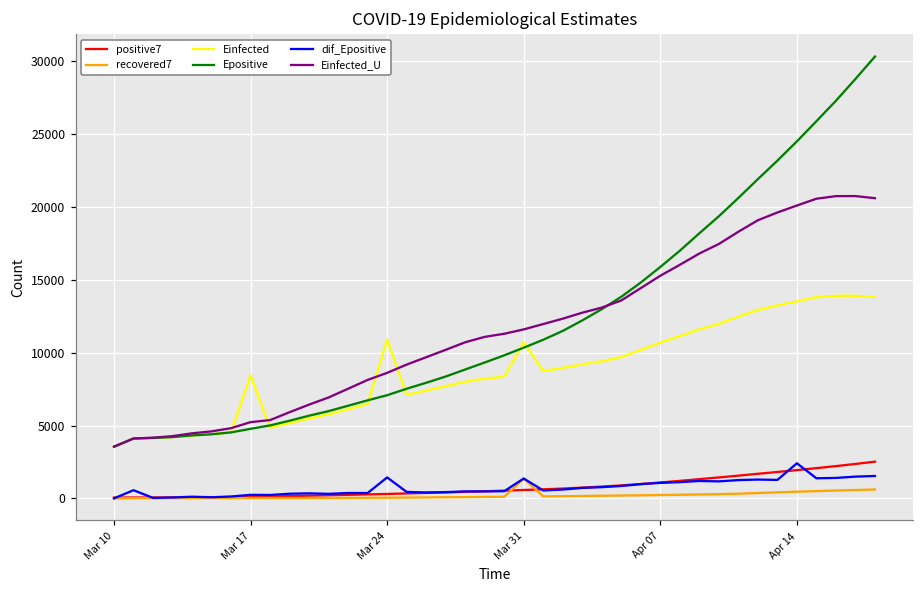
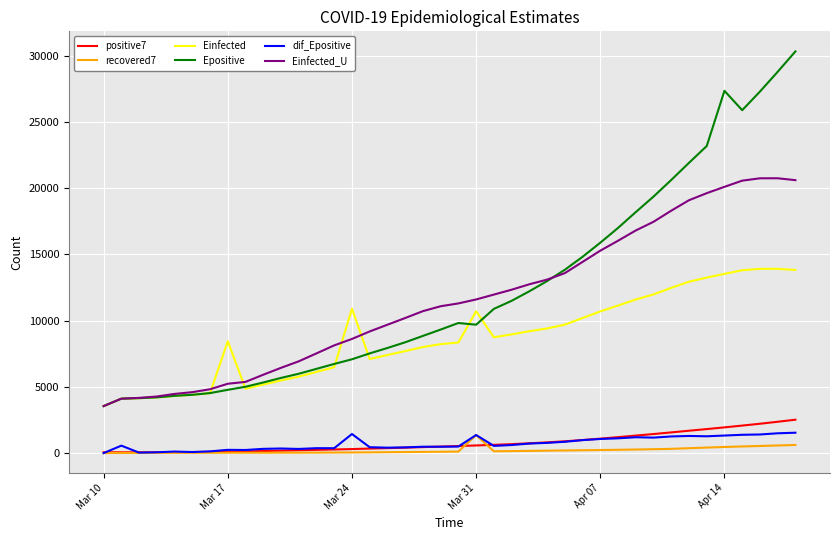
  {
    "positive7": {
      "Mar 24": 300,
      "Mar 31": 600,
      "Apr 14": 1900
    },
    "recovered7": {
      "Mar 24": 0,
      "Apr 07": 200,
      "Apr 14": 500
    },
    "Einfected": {
      "Mar 17": 8500,
      "Mar 24": 10900,
      "Mar 31": 10700,
      "Apr 07": 10700,
      "Apr 14": 13500
    },
    "Epositive": {
      "Mar 17": 4800,
      "Mar 24": 7100,
-     "Mar 31": 10300,
+     "Mar 31": 9700,
      "Apr 07": 15900,
-     "Apr 14": 24500
+     "Apr 14": 27400
    },
    "dif_Epositive": {
      "Mar 24": 1400,
-     "Apr 14": 2400
+     "Apr 14": 1300
    },
    "Einfected_U": {
      "Mar 17": 5200,
      "Mar 24": 8600,
      "Mar 31": 11600,
      "Apr 07": 15300,
      "Apr 14": 20100
    }
  }
